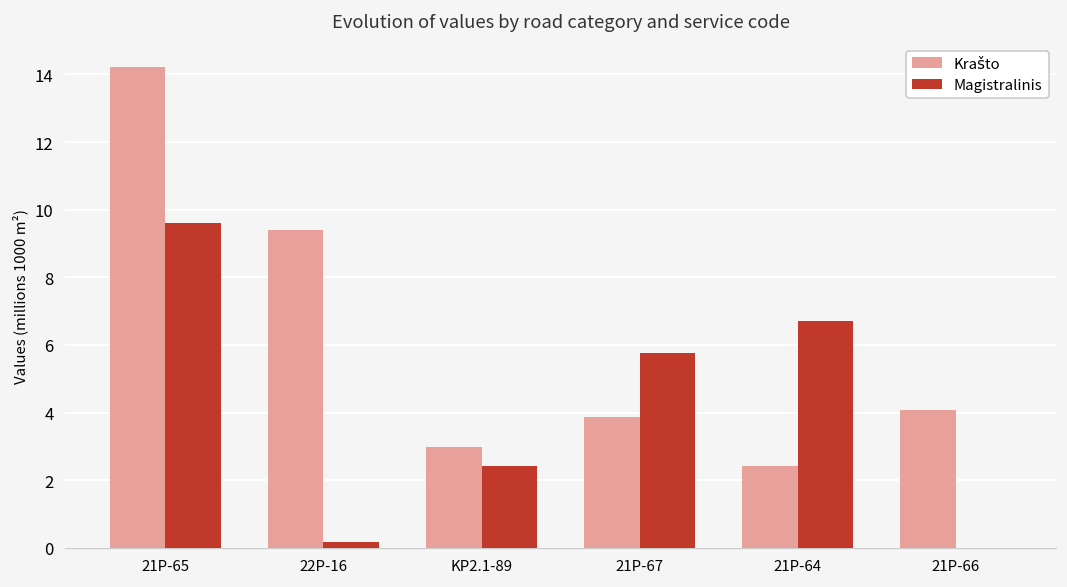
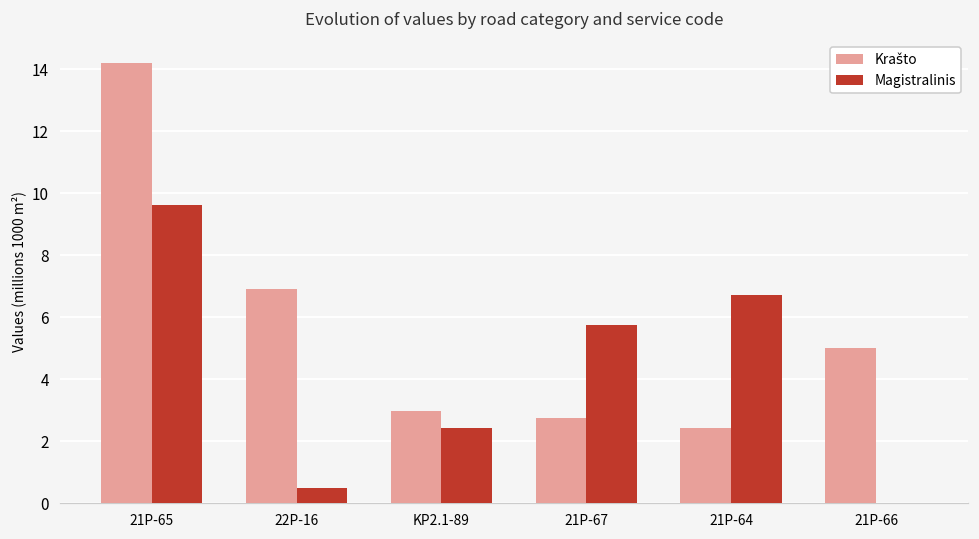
  {
    "Krašto": {
      "21P-65": 14.2,
-     "22P-16": 9.4,
+     "22P-16": 6.9,
      "KP2.1-89": 3.0,
-     "21P-67": 3.9,
+     "21P-67": 2.8,
      "21P-64": 2.4,
-     "21P-66": 4.1
+     "21P-66": 5.0
    },
    "Magistralinis": {
      "21P-65": 9.6,
-     "22P-16": 0.2,
+     "22P-16": 0.5,
      "KP2.1-89": 2.4,
      "21P-67": 5.8,
      "21P-64": 6.7,
      "21P-66": 0.0
    }
  }
